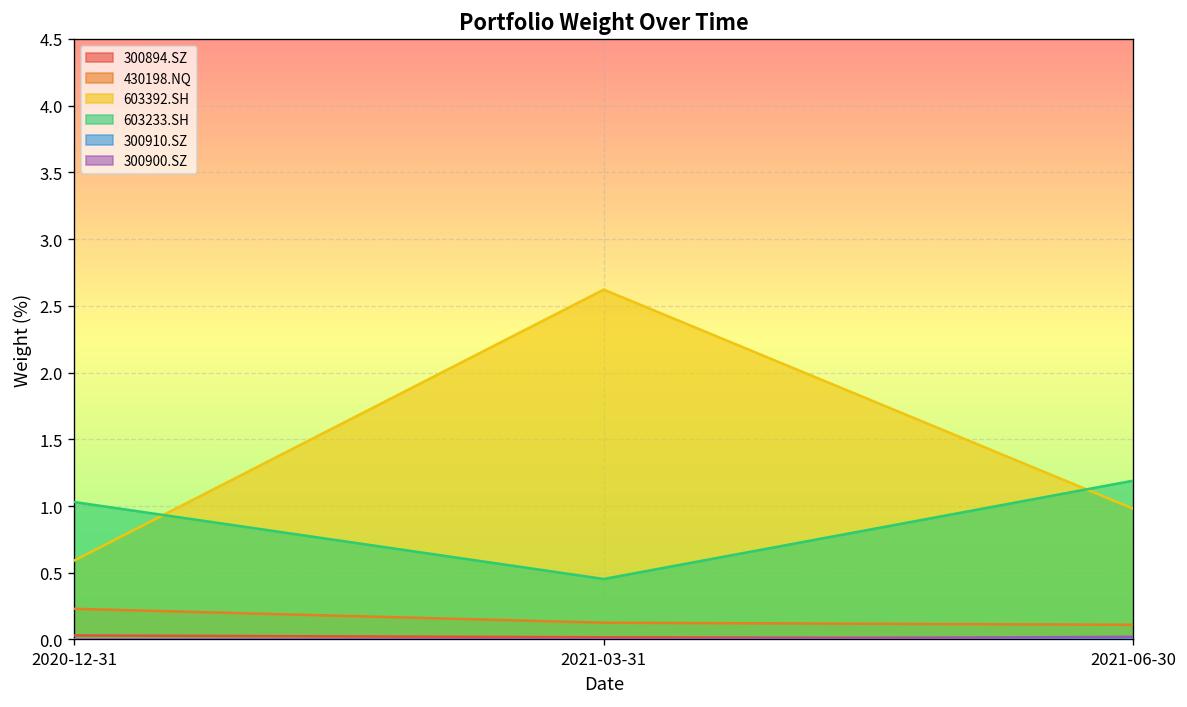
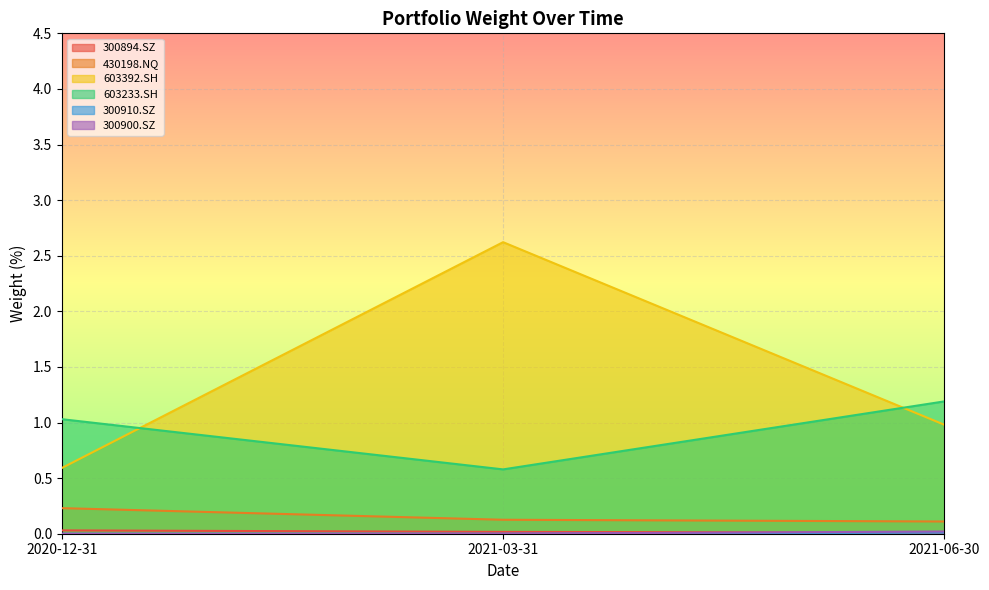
  {
    "603392.SH": {
      "2020-12-31": 0.59,
      "2021-03-31": 2.62,
      "2021-06-30": 0.98
    },
    "603233.SH": {
      "2020-12-31": 1.03,
-     "2021-03-31": 0.45,
+     "2021-03-31": 0.58,
      "2021-06-30": 1.19
    }
  }
